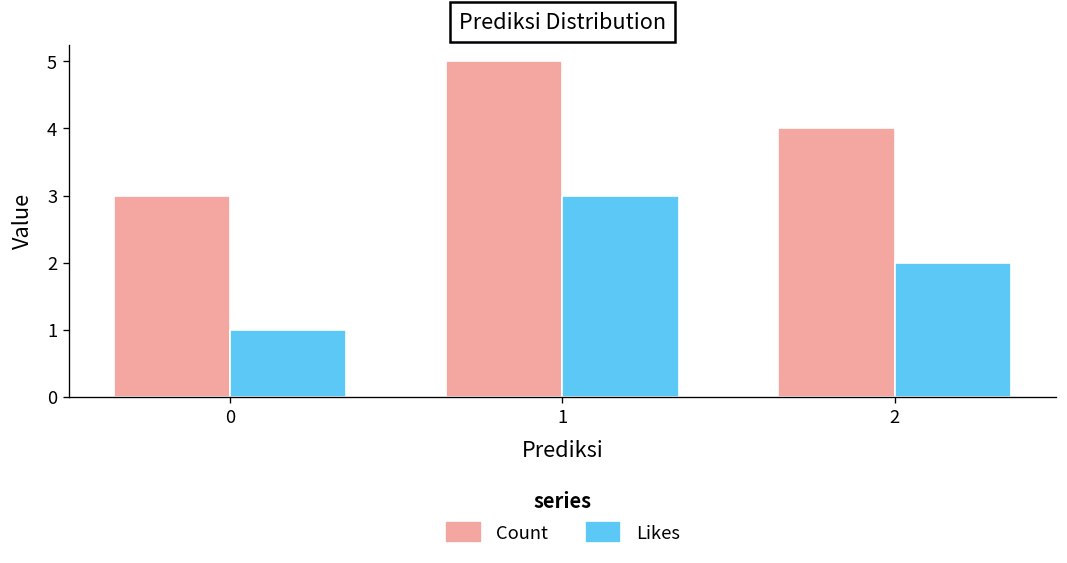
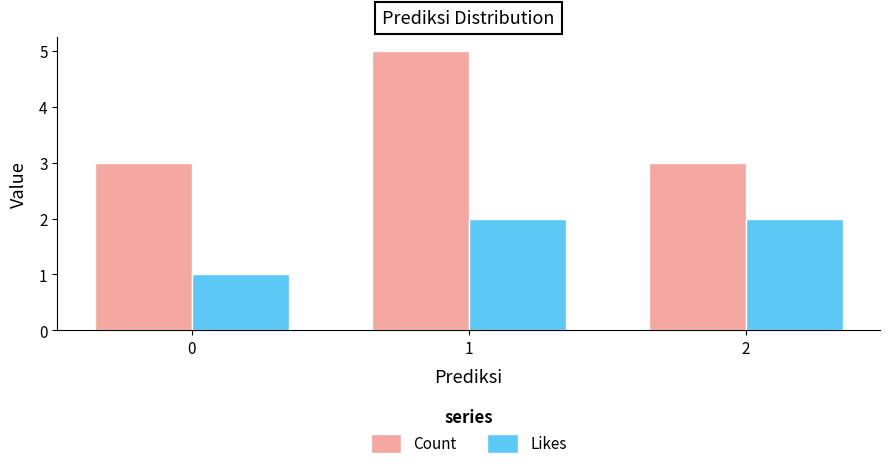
  {
    "Count": {
      "0": 3,
      "1": 5,
-     "2": 4
+     "2": 3
    },
    "Likes": {
      "0": 1,
-     "1": 3,
+     "1": 2,
      "2": 2
    }
  }
